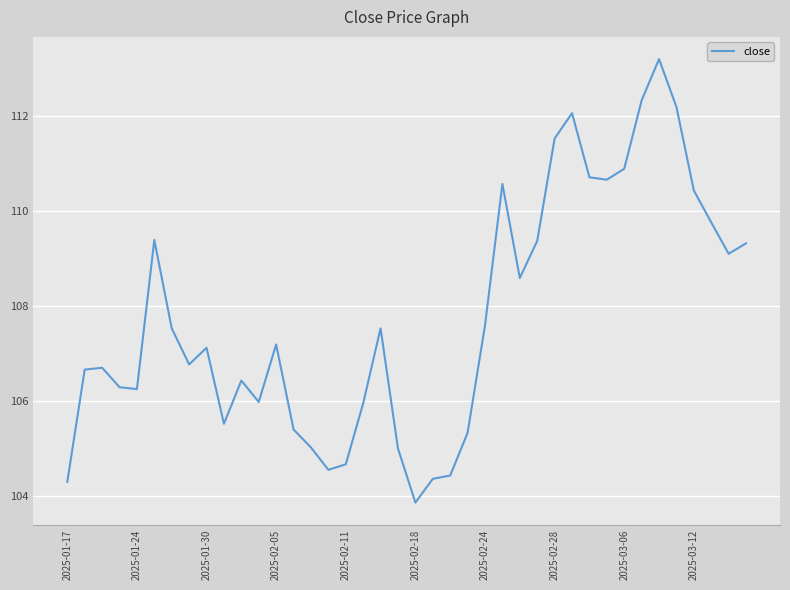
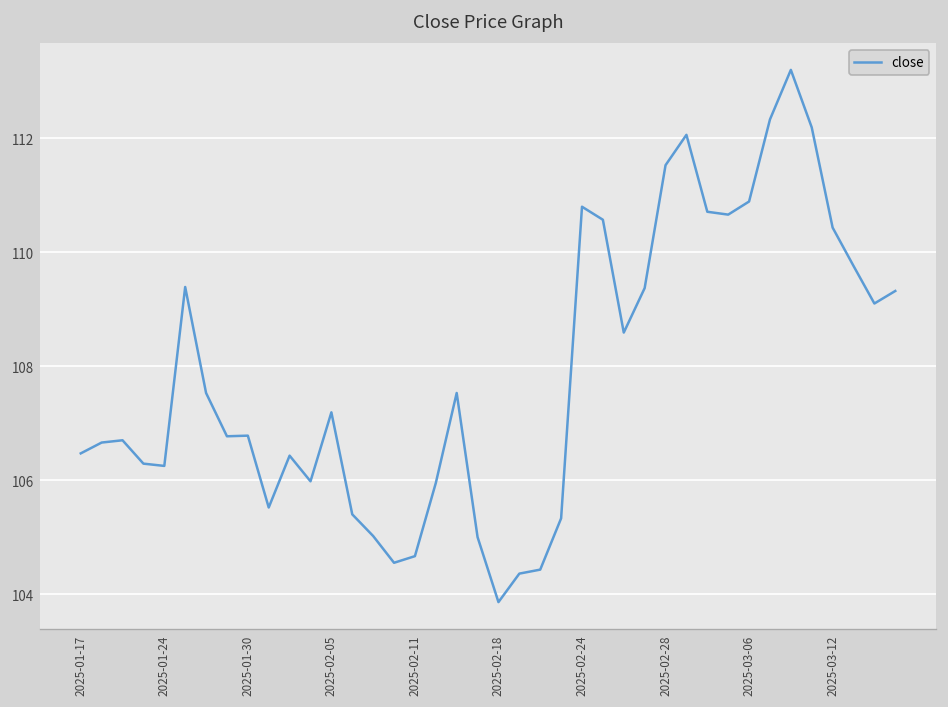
  {
-   "2025-01-17": 104.3,
+   "2025-01-17": 106.5,
    "2025-01-24": 106.3,
-   "2025-01-30": 107.1,
+   "2025-01-30": 106.8,
    "2025-02-05": 107.2,
    "2025-02-11": 104.7,
    "2025-02-18": 103.9,
-   "2025-02-24": 107.6,
+   "2025-02-24": 110.8,
    "2025-02-28": 111.5,
    "2025-03-06": 110.9,
    "2025-03-12": 110.4
  }
